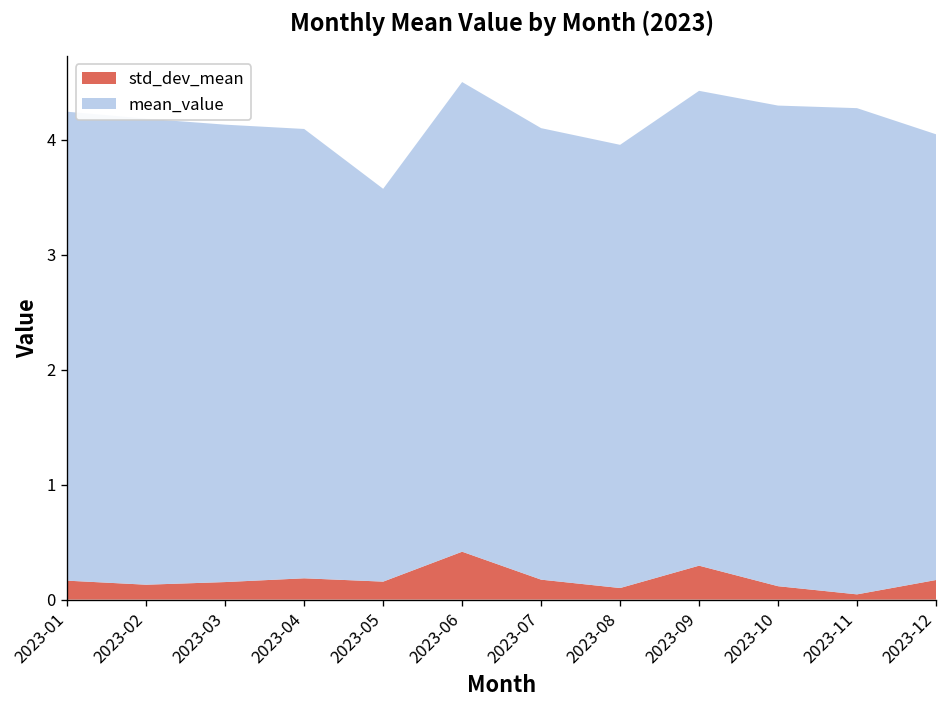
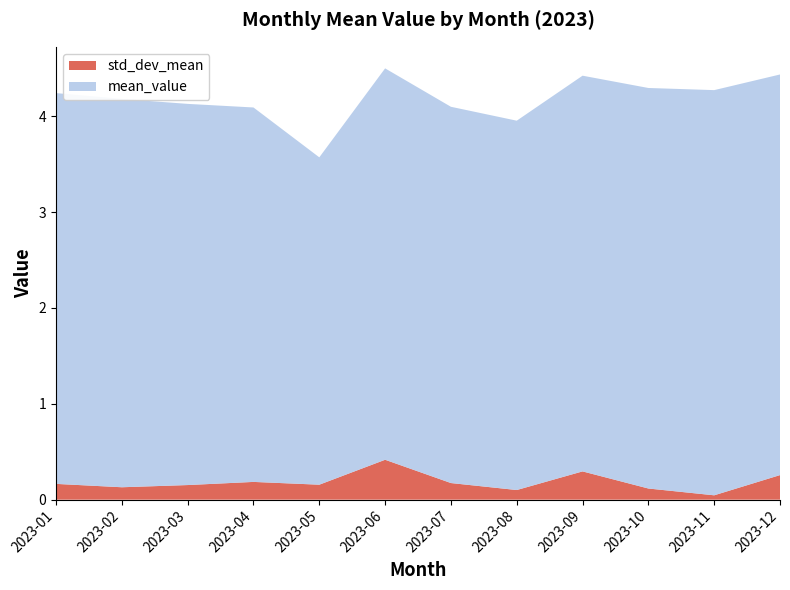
  {
    "std_dev_mean": {
      "2023-01": 0.2,
      "2023-02": 0.1,
      "2023-03": 0.2,
      "2023-04": 0.2,
      "2023-05": 0.2,
      "2023-06": 0.4,
      "2023-07": 0.2,
      "2023-08": 0.1,
      "2023-09": 0.3,
      "2023-10": 0.1,
      "2023-11": 0.0,
-     "2023-12": 0.2
+     "2023-12": 0.3
    },
    "mean_value": {
      "2023-01": 4.1,
      "2023-03": 4.0,
      "2023-04": 3.9,
      "2023-05": 3.4,
      "2023-06": 4.1,
      "2023-07": 3.9,
      "2023-08": 3.9,
      "2023-09": 4.1,
      "2023-10": 4.2,
      "2023-11": 4.2,
-     "2023-12": 3.9
+     "2023-12": 4.2
    }
  }
